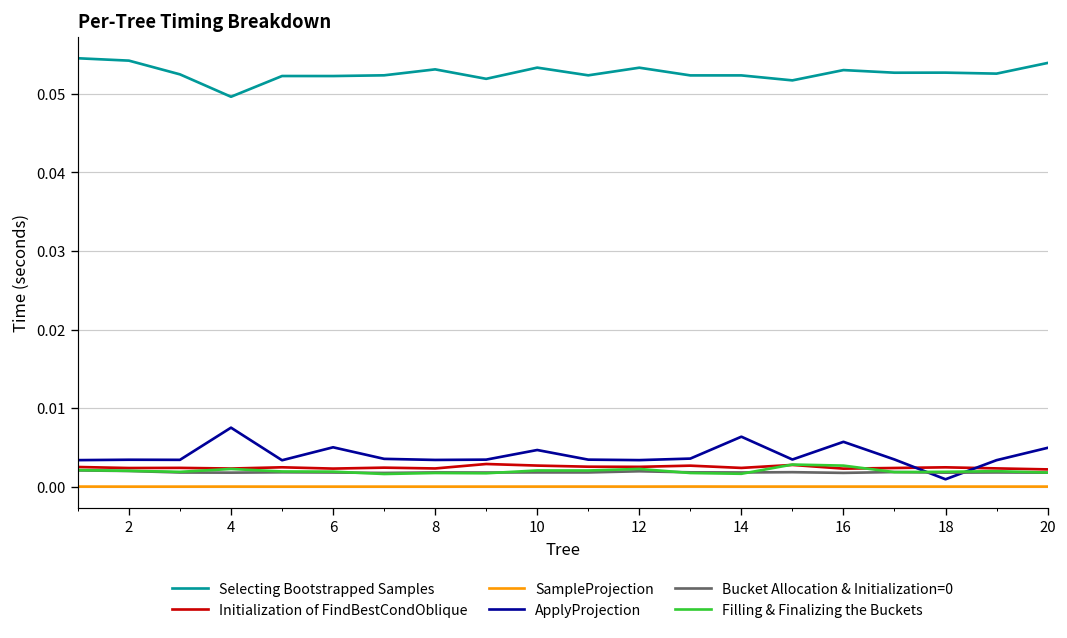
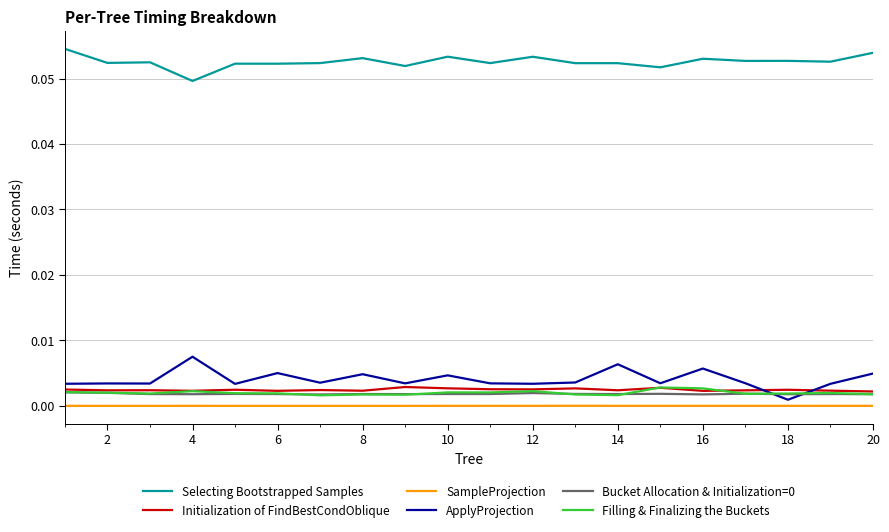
  {
    "Selecting Bootstrapped Samples": {
-     "2": 0.054,
+     "2": 0.052,
      "4": 0.050,
      "6": 0.052,
      "8": 0.053,
      "10": 0.053,
      "12": 0.053,
      "14": 0.052,
      "16": 0.053,
      "18": 0.053,
      "20": 0.054
    },
    "Initialization of FindBestCondOblique": {
      "6": 0.002,
      "8": 0.002,
      "10": 0.003,
      "14": 0.002,
      "16": 0.002,
      "18": 0.002,
      "20": 0.002
    },
    "SampleProjection": {
      "2": 0.000,
      "4": 0.000,
      "6": 0.000,
      "8": 0.000,
      "10": 0.000,
      "12": 0.000,
      "14": 0.000,
      "16": 0.000,
      "18": 0.000,
      "20": 0.000
    },
    "ApplyProjection": {
      "2": 0.003,
      "4": 0.008,
      "6": 0.005,
-     "8": 0.003,
+     "8": 0.005,
      "10": 0.005,
      "12": 0.003,
      "14": 0.006,
      "16": 0.006,
      "18": 0.001,
      "20": 0.005
    },
    "Bucket Allocation & Initialization=0": {
      "4": 0.002,
      "16": 0.002
    },
    "Filling & Finalizing the Buckets": {
      "16": 0.003
    }
  }
